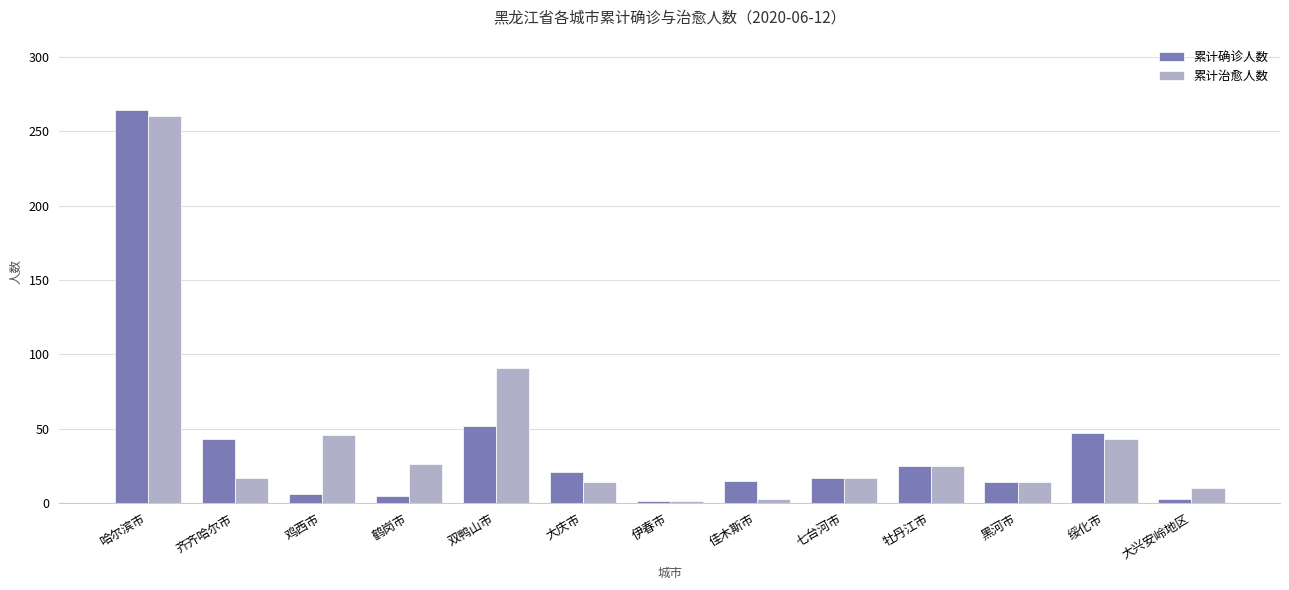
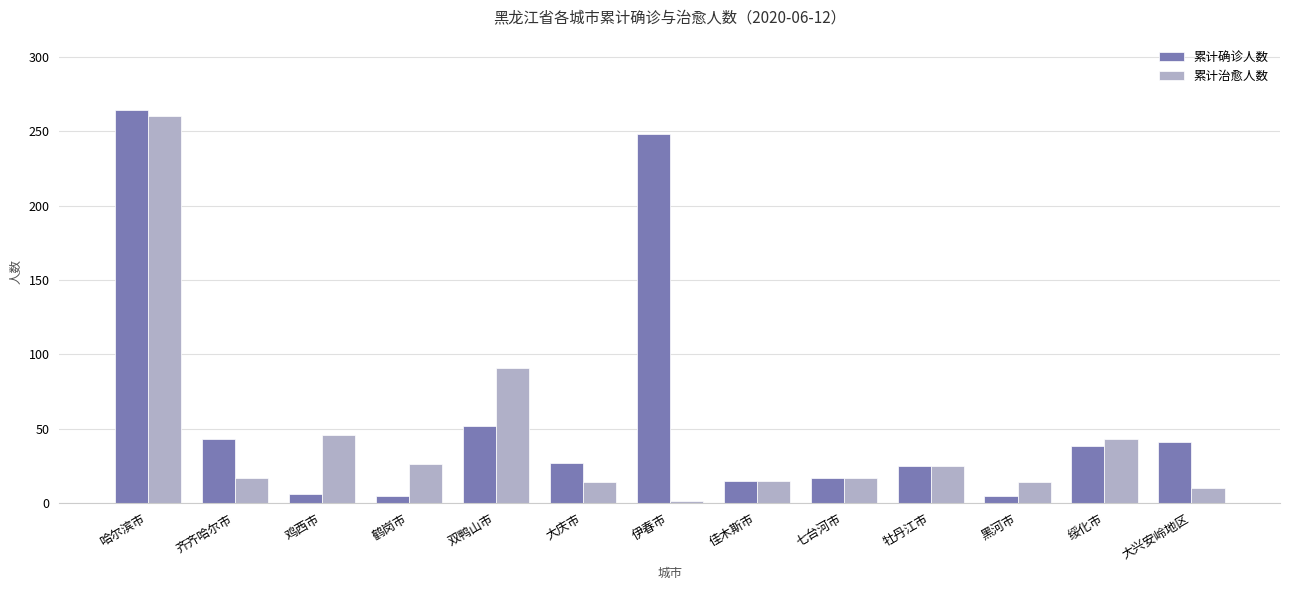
  {
    "累计确诊人数": {
      "哈尔滨市": 264,
      "齐齐哈尔市": 43,
      "鸡西市": 6,
      "鹤岗市": 5,
      "双鸭山市": 52,
-     "大庆市": 21,
-     "伊春市": 1,
+     "大庆市": 27,
+     "伊春市": 248,
      "佳木斯市": 15,
      "七台河市": 17,
      "牡丹江市": 25,
-     "黑河市": 14,
-     "绥化市": 47,
-     "大兴安岭地区": 3
+     "黑河市": 5,
+     "绥化市": 38,
+     "大兴安岭地区": 41
    },
    "累计治愈人数": {
      "哈尔滨市": 260,
      "齐齐哈尔市": 17,
      "鸡西市": 46,
      "鹤岗市": 26,
      "双鸭山市": 91,
      "大庆市": 14,
-     "佳木斯市": 3,
+     "佳木斯市": 15,
      "七台河市": 17,
      "牡丹江市": 25,
      "黑河市": 14,
      "绥化市": 43,
      "大兴安岭地区": 10
    }
  }
